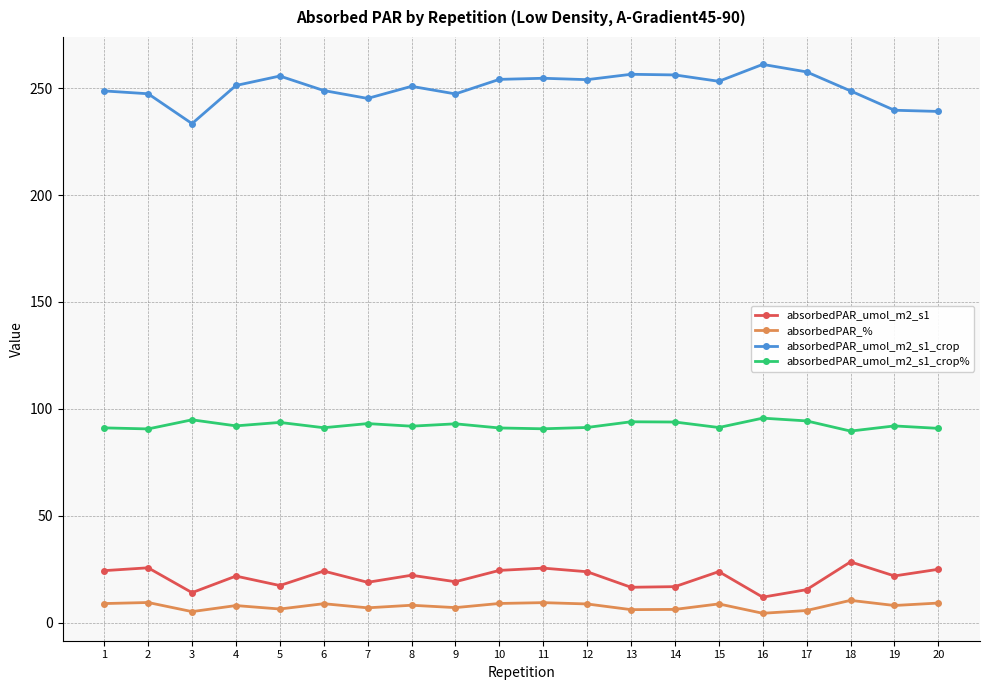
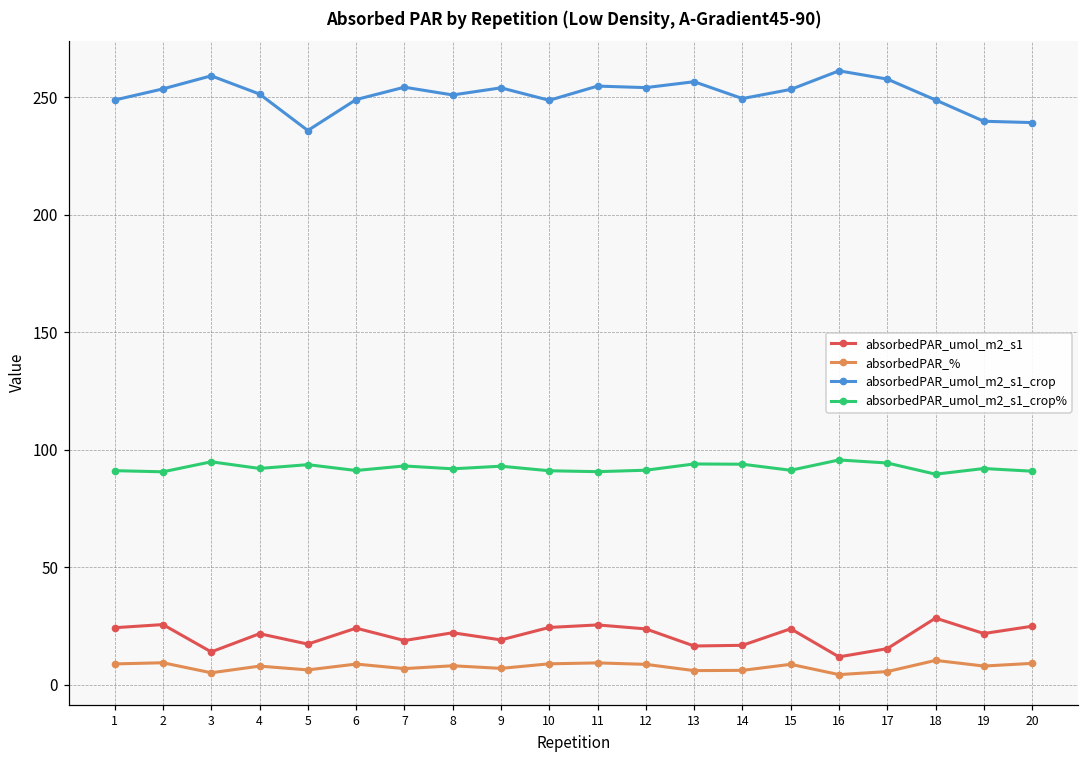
  {
    "absorbedPAR_umol_m2_s1_crop": {
      "1": 249,
-     "2": 247,
-     "3": 233,
+     "2": 253,
+     "3": 259,
      "4": 251,
-     "5": 256,
+     "5": 236,
      "6": 249,
-     "7": 245,
+     "7": 254,
      "8": 251,
-     "9": 247,
-     "10": 254,
+     "9": 254,
+     "10": 249,
      "11": 255,
      "12": 254,
      "13": 257,
-     "14": 256,
+     "14": 249,
      "15": 253,
      "16": 261,
      "17": 258,
      "18": 249,
      "19": 240,
      "20": 239
    },
    "absorbedPAR_umol_m2_s1_crop%": {
      "1": 91,
      "2": 91,
      "3": 95,
      "4": 92,
      "5": 94,
      "6": 91,
      "7": 93,
      "8": 92,
      "9": 93,
      "10": 91,
      "11": 91,
      "12": 91,
      "13": 94,
      "14": 94,
      "15": 91,
      "16": 96,
      "17": 94,
      "18": 90,
      "19": 92,
      "20": 91
    }
  }
